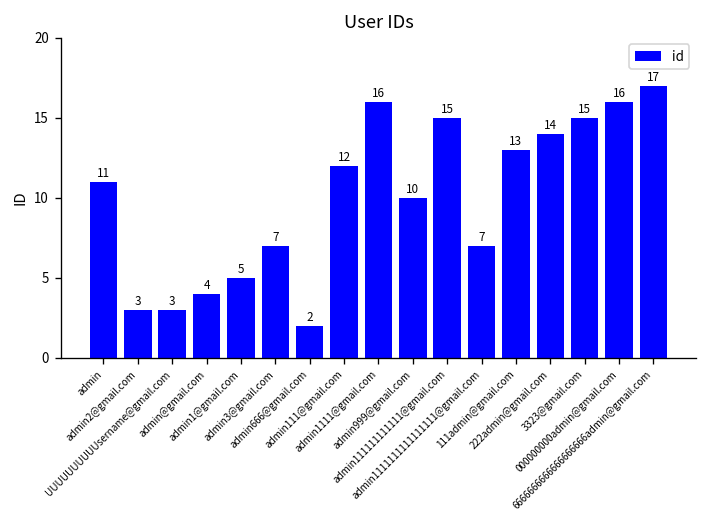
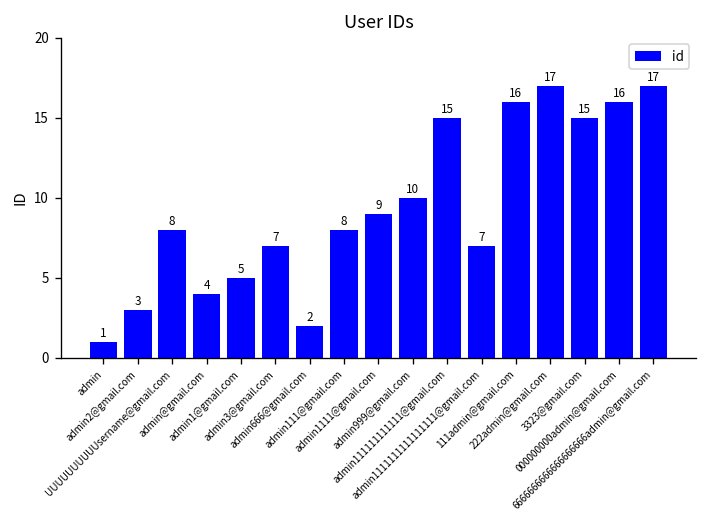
  {
-   "admin": 11,
+   "admin": 1,
    "admin2@gmail.com": 3,
-   "UUUUUUUUUUsername@gmail.com": 3,
+   "UUUUUUUUUUsername@gmail.com": 8,
    "admin@gmail.com": 4,
    "admin1@gmail.com": 5,
    "admin3@gmail.com": 7,
    "admin666@gmail.com": 2,
-   "admin111@gmail.com": 12,
-   "admin1111@gmail.com": 16,
+   "admin111@gmail.com": 8,
+   "admin1111@gmail.com": 9,
    "admin999@gmail.com": 10,
    "admin111111111111@gmail.com": 15,
    "admin1111111111111111@gmail.com": 7,
-   "111admin@gmail.com": 13,
-   "222admin@gmail.com": 14,
+   "111admin@gmail.com": 16,
+   "222admin@gmail.com": 17,
    "3323@gmail.com": 15,
    "000000000admin@gmail.com": 16,
    "6666666666666666666admin@gmail.com": 17
  }
